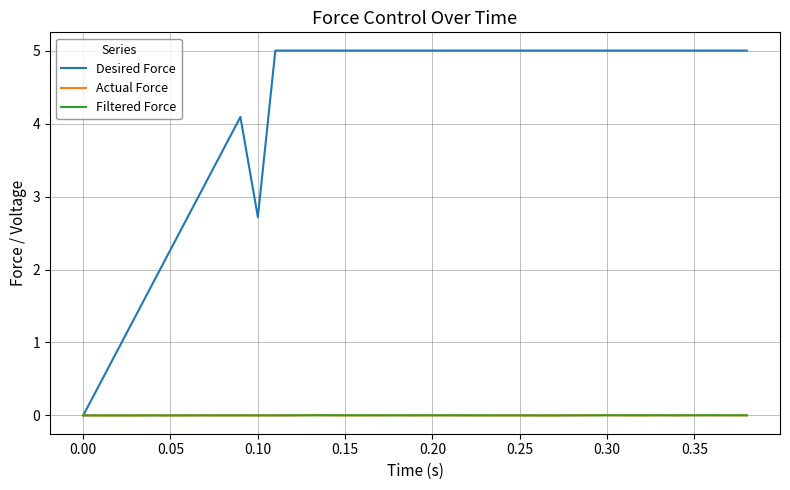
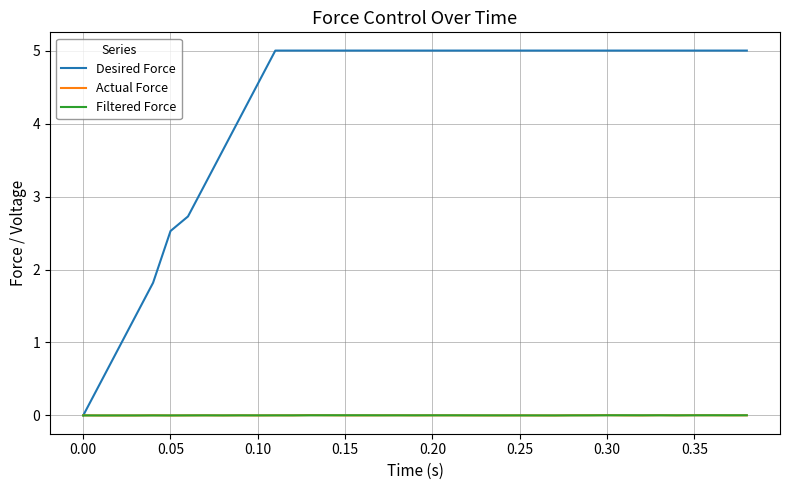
  {
    "Desired Force": {
-     "0.05": 2.3,
-     "0.10": 2.7,
+     "0.05": 2.5,
+     "0.10": 4.5,
      "0.15": 5.0,
      "0.20": 5.0,
      "0.25": 5.0,
      "0.30": 5.0,
      "0.35": 5.0
    }
  }
